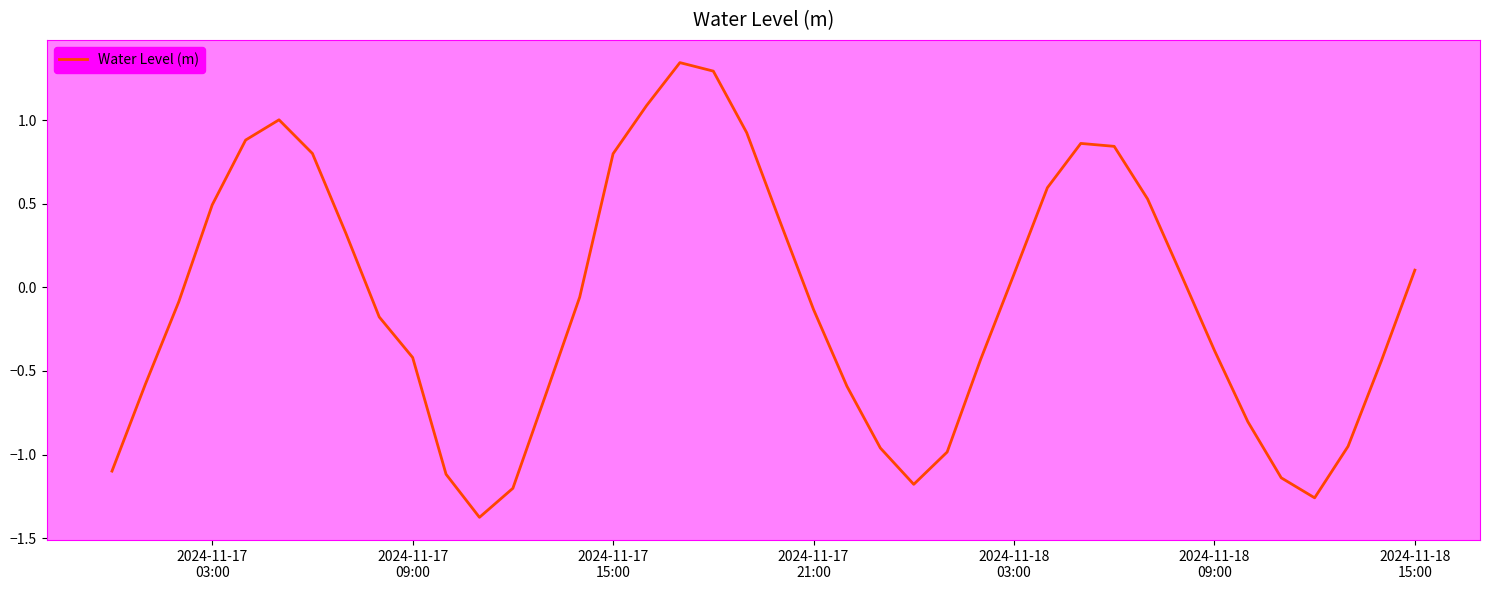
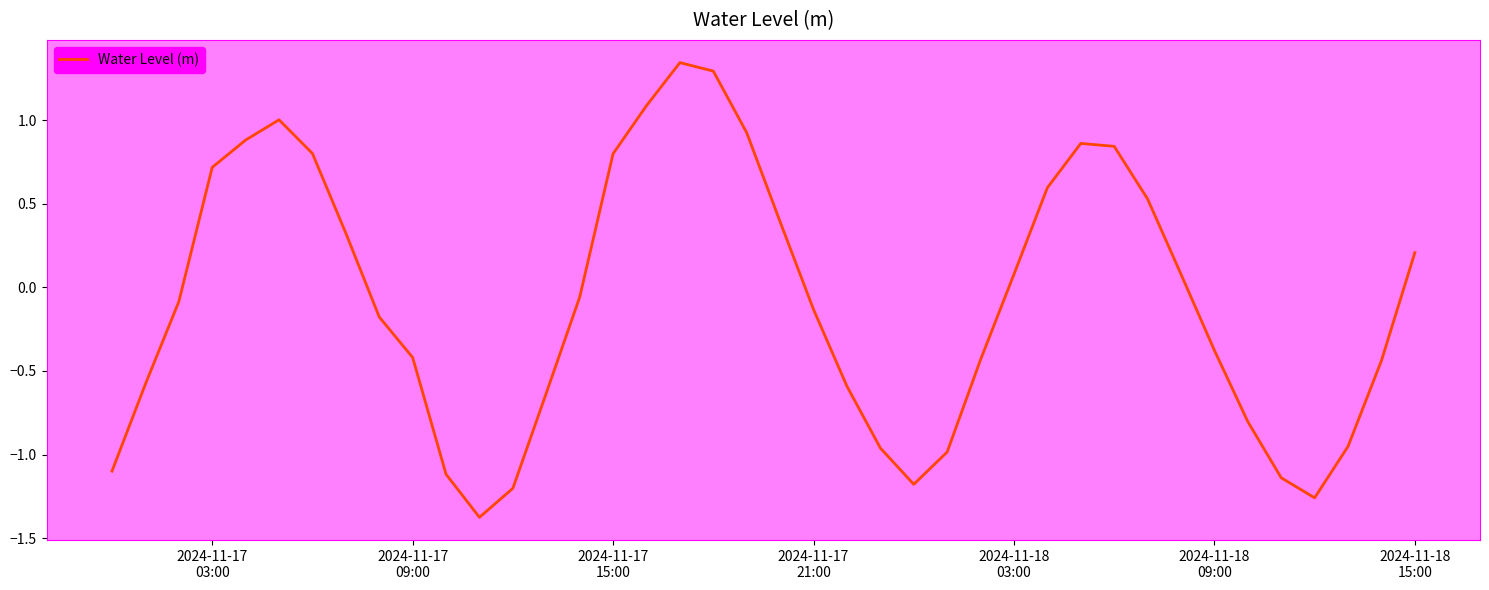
  {
-   "2024-11-17 03:00": 0.49,
+   "2024-11-17 03:00": 0.72,
    "2024-11-17 09:00": -0.42,
    "2024-11-17 15:00": 0.80,
    "2024-11-17 21:00": -0.13,
    "2024-11-18 03:00": 0.08,
    "2024-11-18 09:00": -0.38,
-   "2024-11-18 15:00": 0.10
+   "2024-11-18 15:00": 0.21
  }
